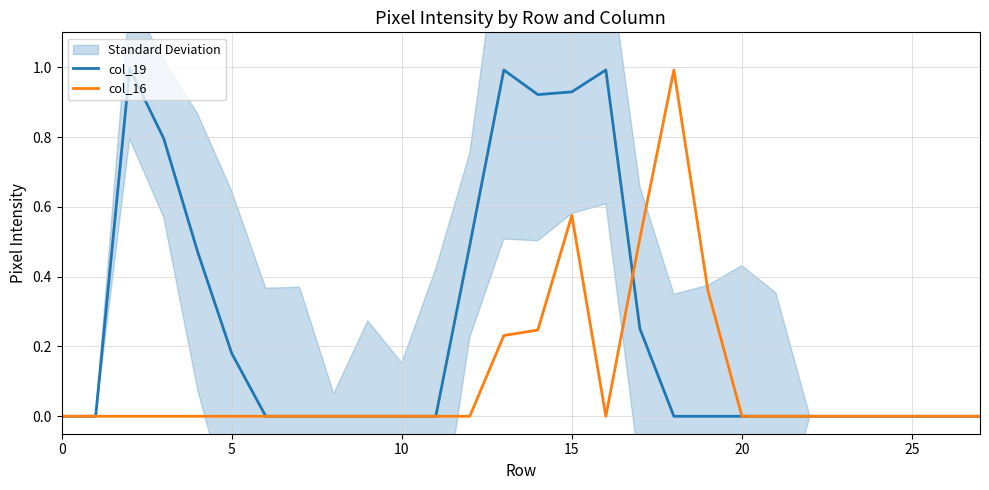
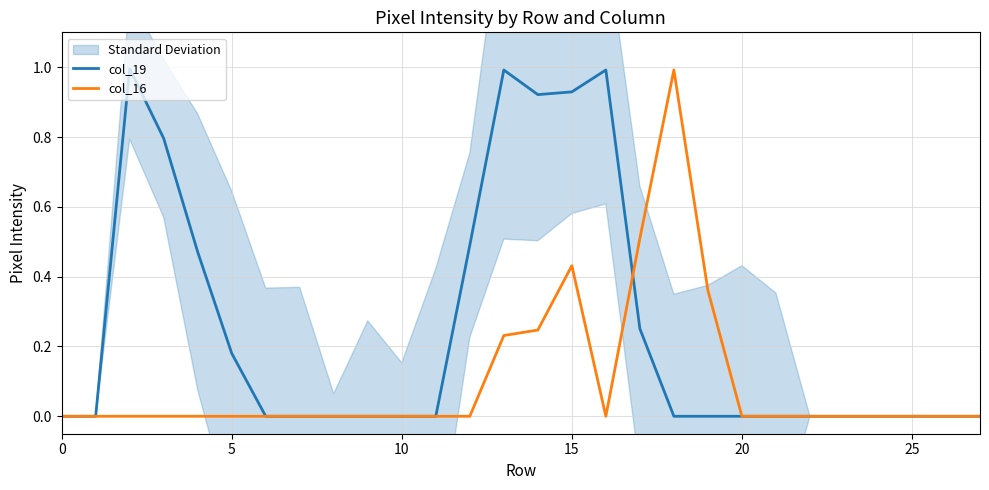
  {
    "col_16": {
      "5": 0.00,
-     "15": 0.58
+     "15": 0.43
    }
  }
